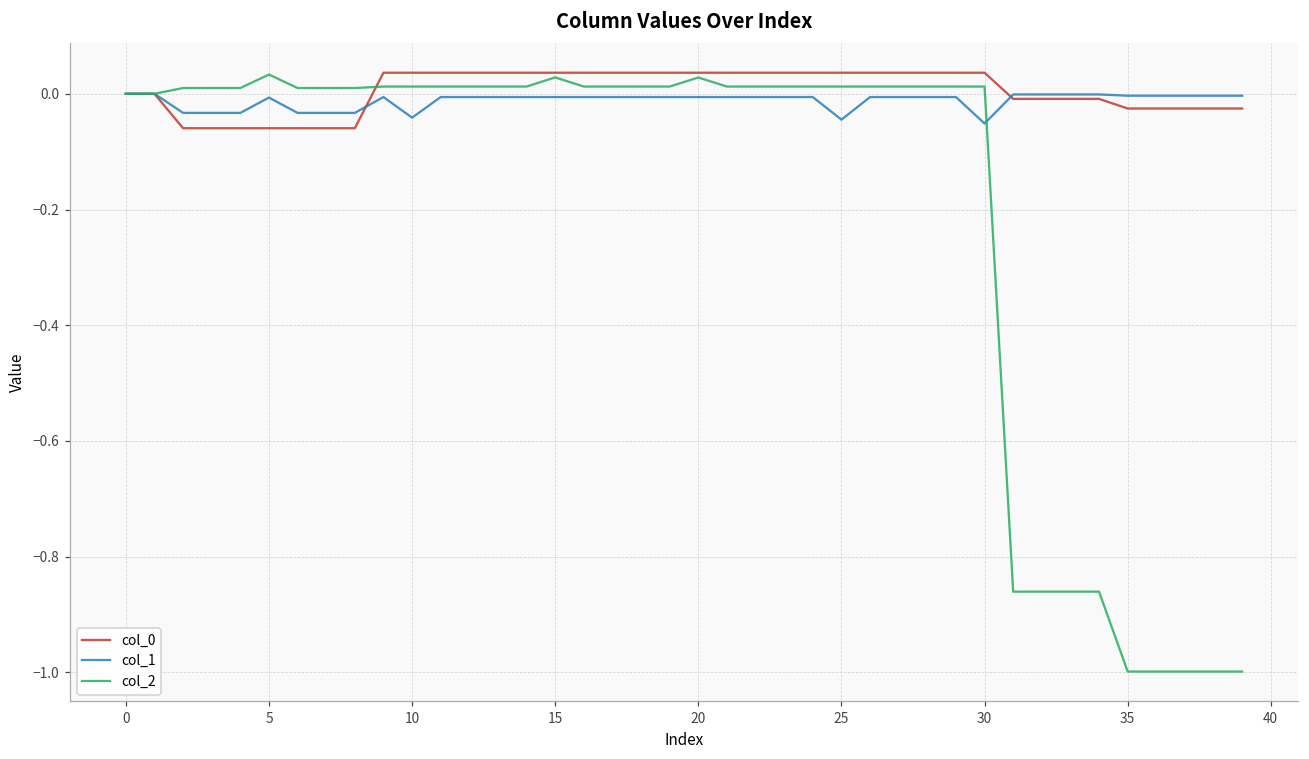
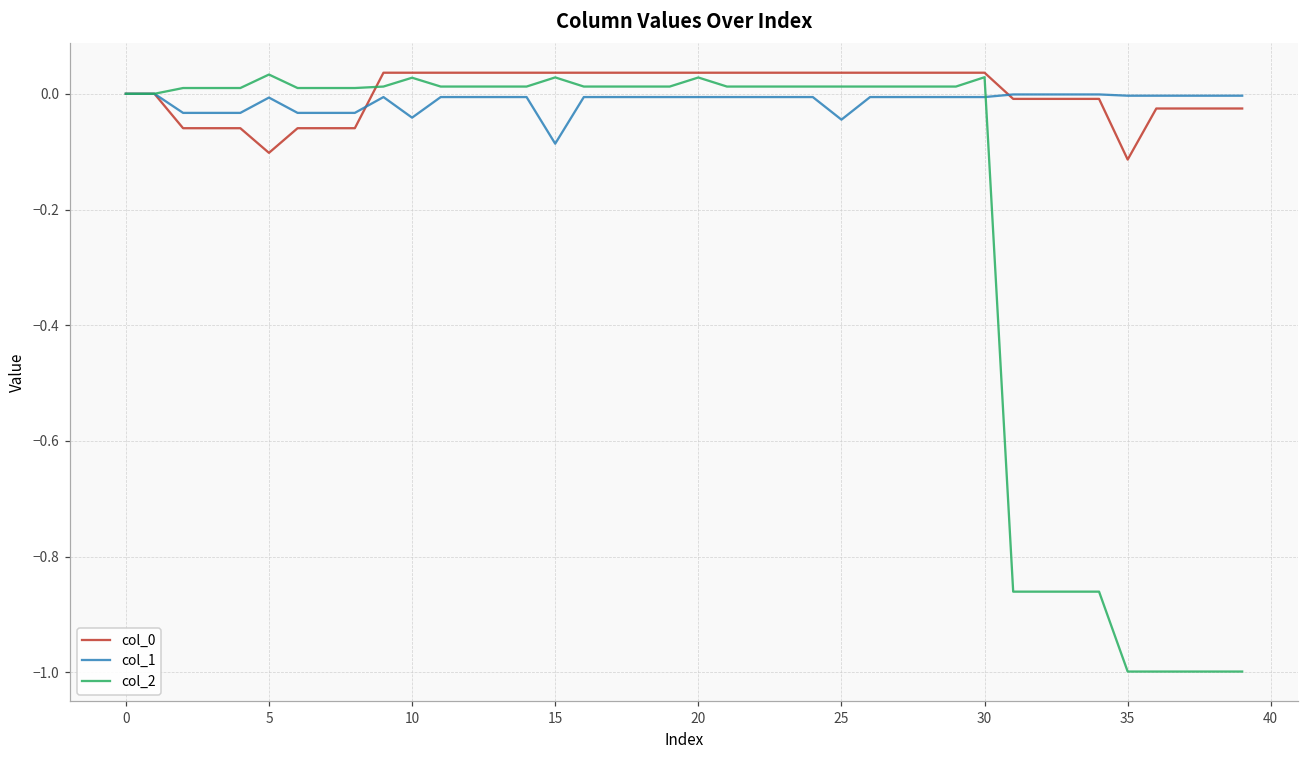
  {
    "col_0": {
-     "5": -0.06,
+     "5": -0.10,
      "10": 0.04,
      "15": 0.04,
      "20": 0.04,
      "25": 0.04,
      "30": 0.04,
-     "35": -0.03
+     "35": -0.11
    },
    "col_1": {
      "5": -0.01,
      "10": -0.04,
-     "15": -0.01,
+     "15": -0.09,
      "20": -0.01,
      "25": -0.04,
-     "30": -0.05,
+     "30": -0.01,
      "35": 0.00
    },
    "col_2": {
      "5": 0.03,
-     "10": 0.01,
+     "10": 0.03,
      "15": 0.03,
      "20": 0.03,
      "25": 0.01,
-     "30": 0.01,
+     "30": 0.03,
      "35": -1.00
    }
  }
